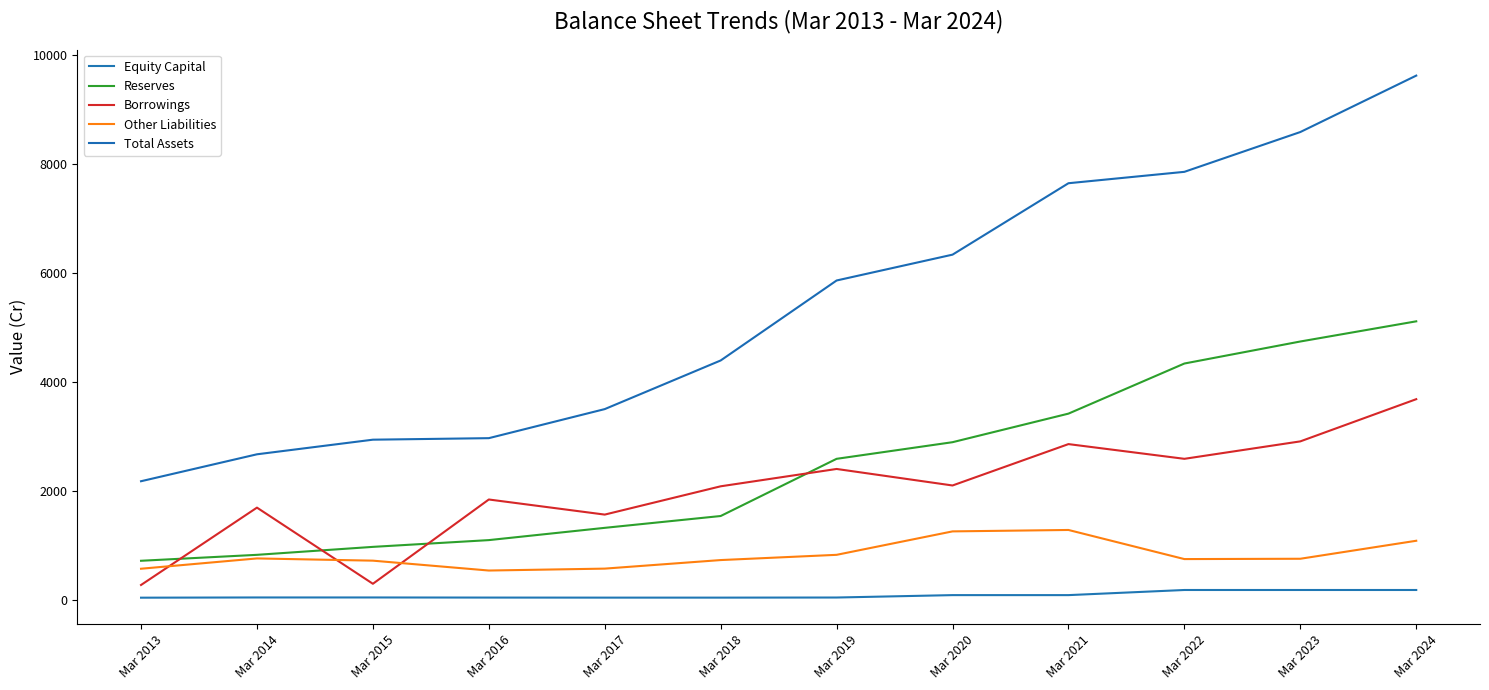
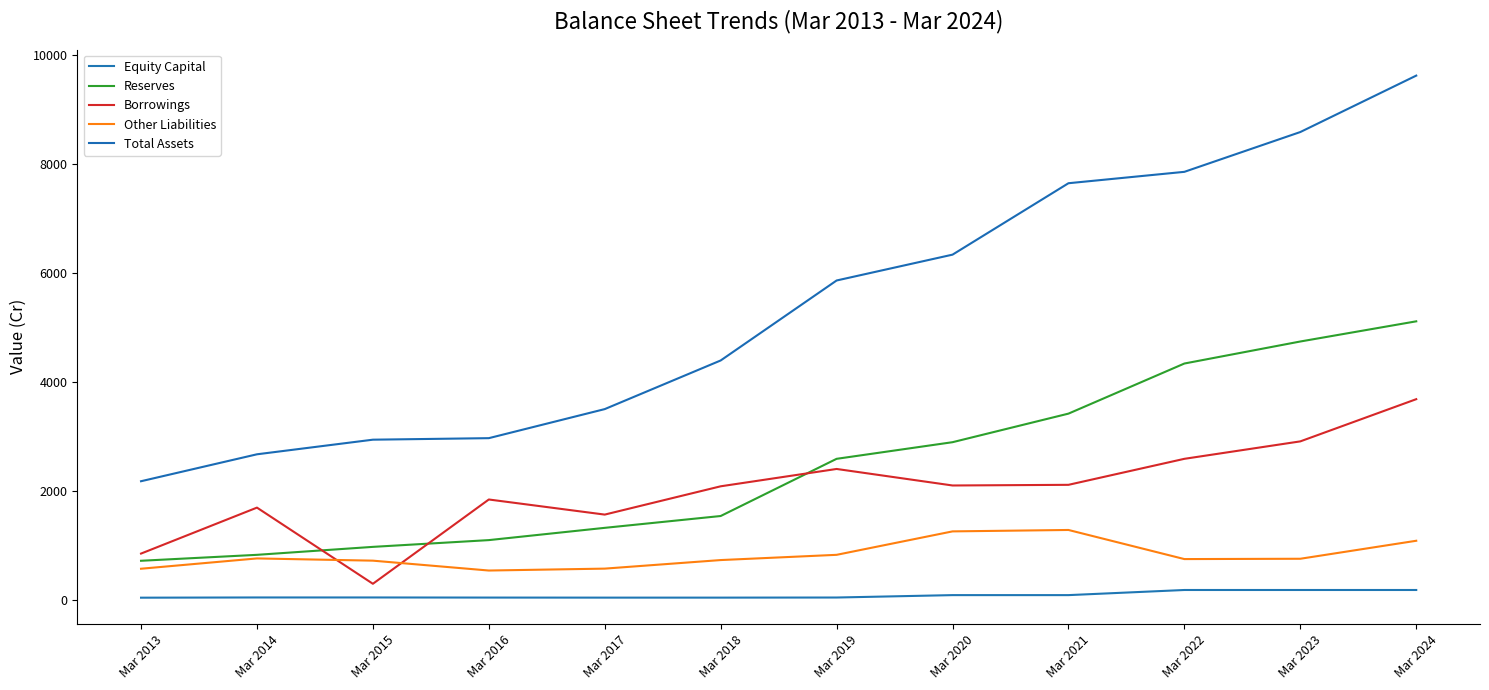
  {
    "Reserves": {
      "Mar 2013": 700,
      "Mar 2014": 800,
      "Mar 2015": 1000,
      "Mar 2016": 1100,
      "Mar 2017": 1300,
      "Mar 2018": 1500,
      "Mar 2019": 2600,
      "Mar 2020": 2900,
      "Mar 2021": 3400,
      "Mar 2022": 4300,
      "Mar 2023": 4700,
      "Mar 2024": 5100
    },
    "Borrowings": {
-     "Mar 2013": 300,
+     "Mar 2013": 800,
      "Mar 2014": 1700,
      "Mar 2015": 300,
      "Mar 2016": 1800,
      "Mar 2017": 1600,
      "Mar 2018": 2100,
      "Mar 2019": 2400,
      "Mar 2020": 2100,
-     "Mar 2021": 2900,
+     "Mar 2021": 2100,
      "Mar 2022": 2600,
      "Mar 2023": 2900,
      "Mar 2024": 3700
    },
    "Other Liabilities": {
      "Mar 2013": 600,
      "Mar 2014": 800,
      "Mar 2015": 700,
      "Mar 2016": 500,
      "Mar 2017": 600,
      "Mar 2018": 700,
      "Mar 2019": 800,
      "Mar 2020": 1300,
      "Mar 2021": 1300,
      "Mar 2022": 700,
      "Mar 2023": 800,
      "Mar 2024": 1100
    }
  }
